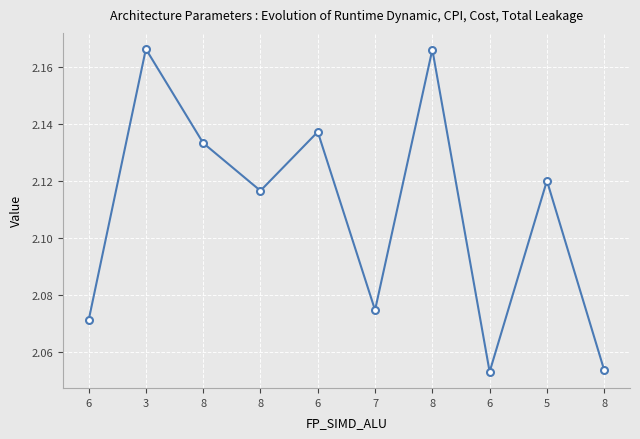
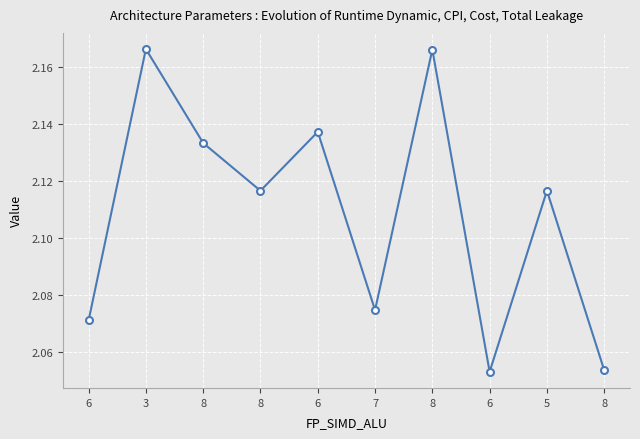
  {
    "3": 2.166,
    "7": 2.075,
-   "5": 2.120
+   "5": 2.117
  }
